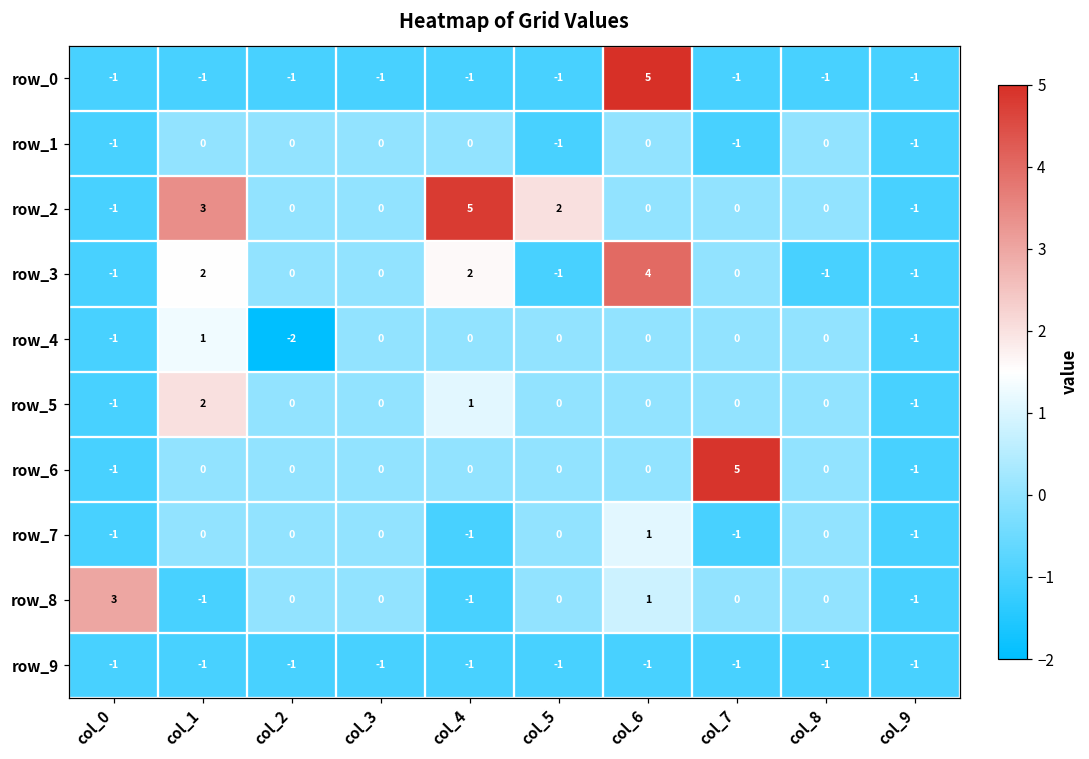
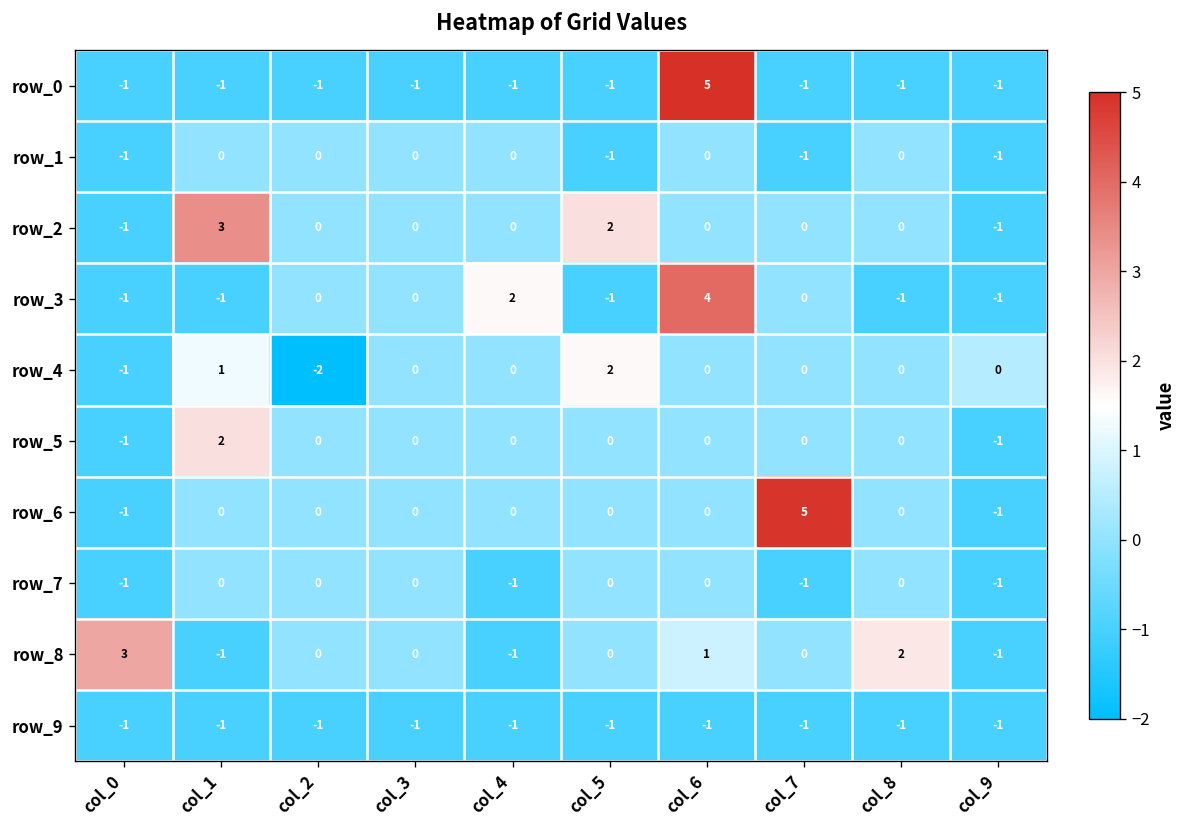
  {
    "row_0": {
      "col_0": -1,
      "col_1": -1,
      "col_2": -1,
      "col_3": -1,
      "col_4": -1,
      "col_5": -1,
      "col_6": 5,
      "col_7": -1,
      "col_8": -1,
      "col_9": -1
    },
    "row_1": {
      "col_0": -1,
      "col_1": 0,
      "col_2": 0,
      "col_3": 0,
      "col_4": 0,
      "col_5": -1,
      "col_6": 0,
      "col_7": -1,
      "col_8": 0,
      "col_9": -1
    },
    "row_2": {
      "col_0": -1,
      "col_1": 3,
      "col_2": 0,
      "col_3": 0,
-     "col_4": 5,
+     "col_4": 0,
      "col_5": 2,
      "col_6": 0,
      "col_7": 0,
      "col_8": 0,
      "col_9": -1
    },
    "row_3": {
      "col_0": -1,
-     "col_1": 2,
+     "col_1": -1,
      "col_2": 0,
      "col_3": 0,
      "col_4": 2,
      "col_5": -1,
      "col_6": 4,
      "col_7": 0,
      "col_8": -1,
      "col_9": -1
    },
    "row_4": {
      "col_0": -1,
      "col_1": 1,
      "col_2": -2,
      "col_3": 0,
      "col_4": 0,
-     "col_5": 0,
+     "col_5": 2,
      "col_6": 0,
      "col_7": 0,
      "col_8": 0,
-     "col_9": -1
+     "col_9": 0
    },
    "row_5": {
      "col_0": -1,
      "col_1": 2,
      "col_2": 0,
      "col_3": 0,
-     "col_4": 1,
+     "col_4": 0,
      "col_5": 0,
      "col_6": 0,
      "col_7": 0,
      "col_8": 0,
      "col_9": -1
    },
    "row_6": {
      "col_0": -1,
      "col_1": 0,
      "col_2": 0,
      "col_3": 0,
      "col_4": 0,
      "col_5": 0,
      "col_6": 0,
      "col_7": 5,
      "col_8": 0,
      "col_9": -1
    },
    "row_7": {
      "col_0": -1,
      "col_1": 0,
      "col_2": 0,
      "col_3": 0,
      "col_4": -1,
      "col_5": 0,
-     "col_6": 1,
+     "col_6": 0,
      "col_7": -1,
      "col_8": 0,
      "col_9": -1
    },
    "row_8": {
      "col_0": 3,
      "col_1": -1,
      "col_2": 0,
      "col_3": 0,
      "col_4": -1,
      "col_5": 0,
      "col_6": 1,
      "col_7": 0,
-     "col_8": 0,
+     "col_8": 2,
      "col_9": -1
    },
    "row_9": {
      "col_0": -1,
      "col_1": -1,
      "col_2": -1,
      "col_3": -1,
      "col_4": -1,
      "col_5": -1,
      "col_6": -1,
      "col_7": -1,
      "col_8": -1,
      "col_9": -1
    }
  }
